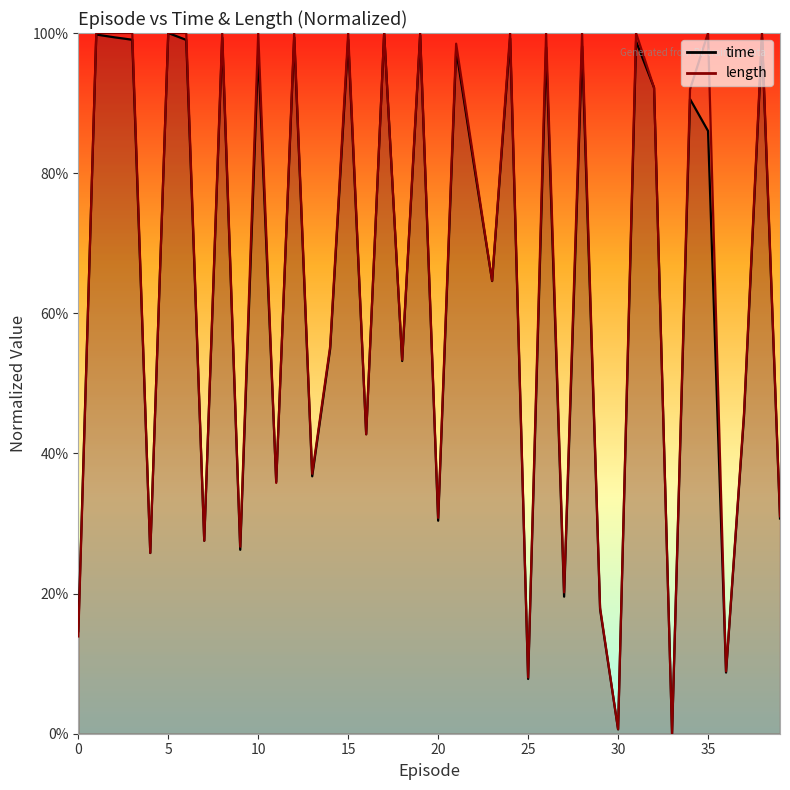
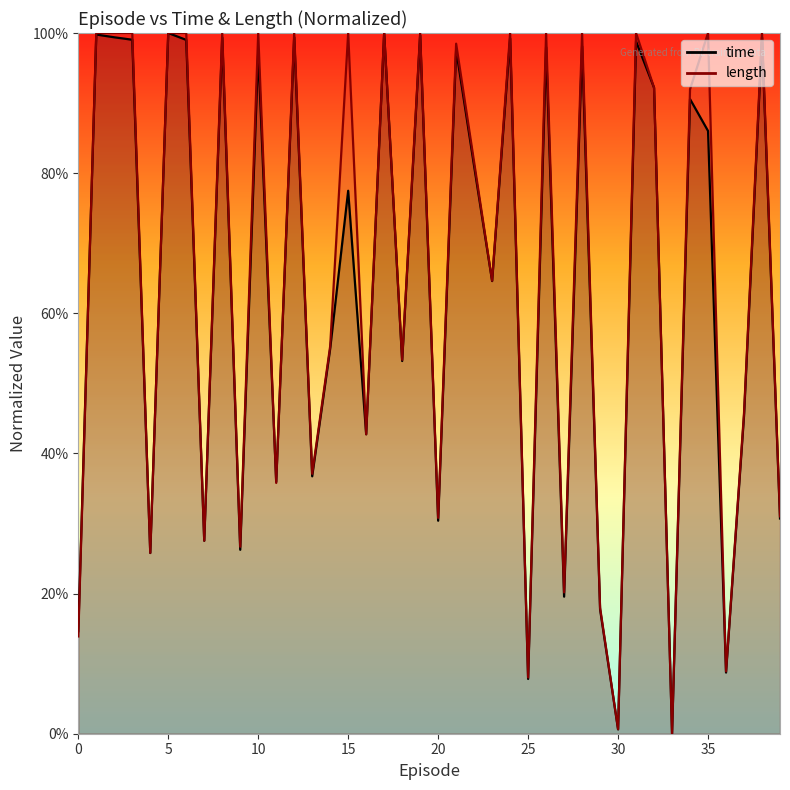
  {
    "time": {
      "0": "15%",
      "10": "97%",
-     "15": "99%",
+     "15": "77%",
      "20": "30%",
      "35": "86%"
    }
  }
